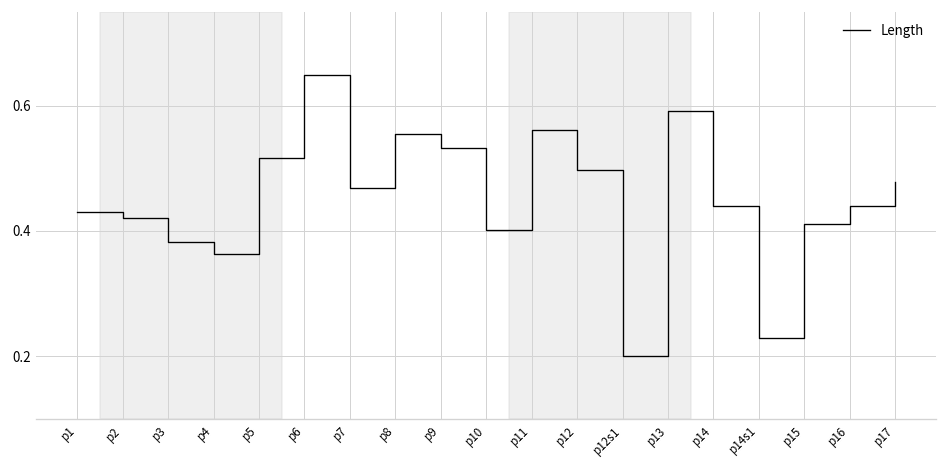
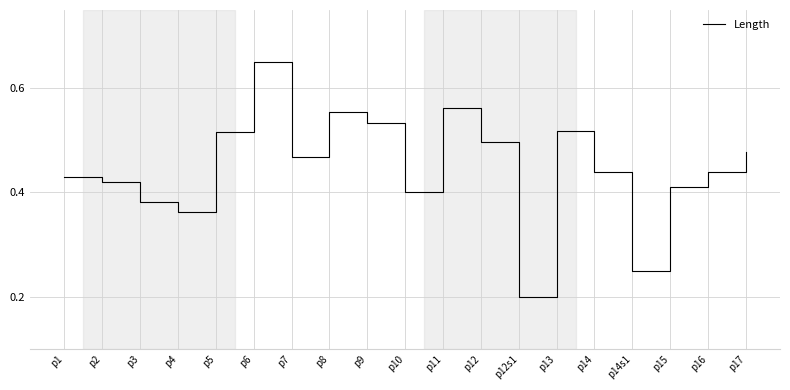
  {
    "p1": 0.43,
    "p2": 0.42,
    "p3": 0.38,
    "p4": 0.36,
    "p5": 0.52,
    "p6": 0.65,
    "p7": 0.47,
    "p8": 0.55,
    "p9": 0.53,
    "p10": 0.40,
    "p11": 0.56,
    "p12": 0.50,
    "p12s1": 0.20,
-   "p13": 0.59,
+   "p13": 0.52,
    "p14": 0.44,
-   "p14s1": 0.23,
+   "p14s1": 0.25,
    "p15": 0.41,
    "p16": 0.44,
    "p17": 0.48
  }
